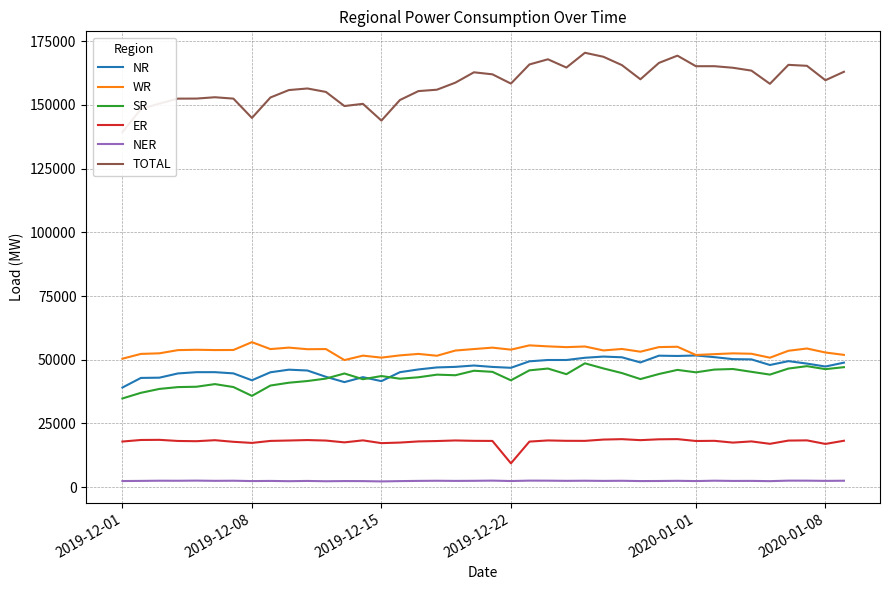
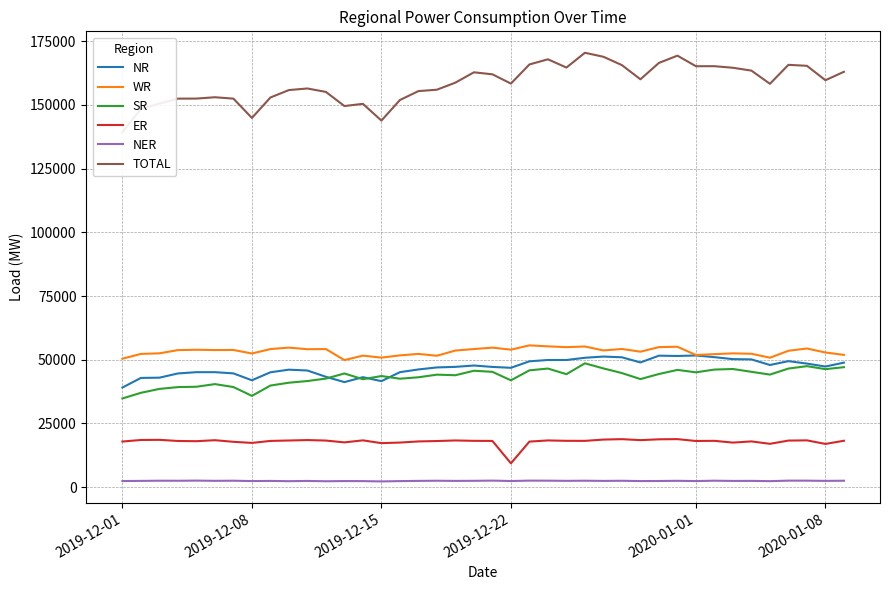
  {
    "NR": {
      "2019-12-01": 39000,
      "2019-12-08": 42000,
      "2019-12-15": 42000,
      "2019-12-22": 47000,
      "2020-01-08": 47000
    },
    "WR": {
      "2019-12-01": 50000,
-     "2019-12-08": 57000,
+     "2019-12-08": 52000,
      "2019-12-15": 51000,
      "2019-12-22": 54000,
      "2020-01-08": 53000
    },
    "SR": {
      "2019-12-01": 35000,
      "2019-12-08": 36000,
      "2019-12-15": 44000,
      "2019-12-22": 42000,
      "2020-01-01": 45000,
      "2020-01-08": 46000
    },
    "ER": {
      "2019-12-01": 18000,
      "2019-12-08": 17000,
      "2019-12-15": 17000,
      "2019-12-22": 9000,
      "2020-01-01": 18000,
      "2020-01-08": 17000
    },
    "NER": {
      "2019-12-01": 2000,
      "2019-12-08": 2000,
      "2019-12-15": 2000,
      "2019-12-22": 2000,
      "2020-01-01": 2000,
      "2020-01-08": 2000
    },
    "TOTAL": {
      "2019-12-08": 145000,
      "2019-12-15": 144000,
      "2019-12-22": 158000,
      "2020-01-01": 165000,
      "2020-01-08": 160000
    }
  }
